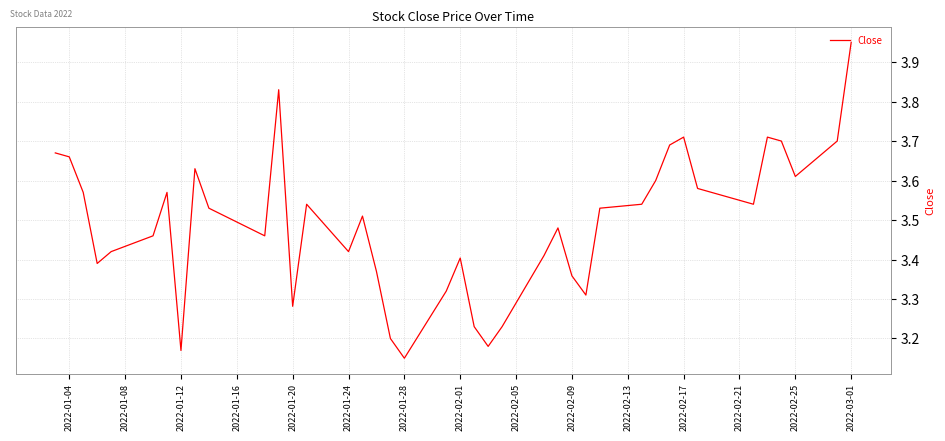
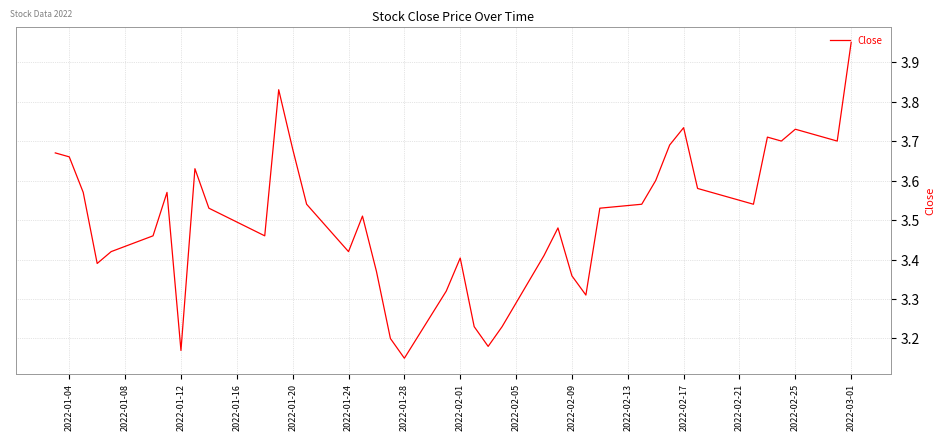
  {
    "2022-01-04": 3.66,
    "2022-01-12": 3.17,
-   "2022-01-20": 3.28,
+   "2022-01-20": 3.68,
    "2022-01-24": 3.42,
    "2022-01-28": 3.15,
    "2022-02-01": 3.40,
    "2022-02-09": 3.36,
-   "2022-02-17": 3.71,
-   "2022-02-25": 3.61,
+   "2022-02-17": 3.73,
+   "2022-02-25": 3.73,
    "2022-03-01": 3.95
  }
